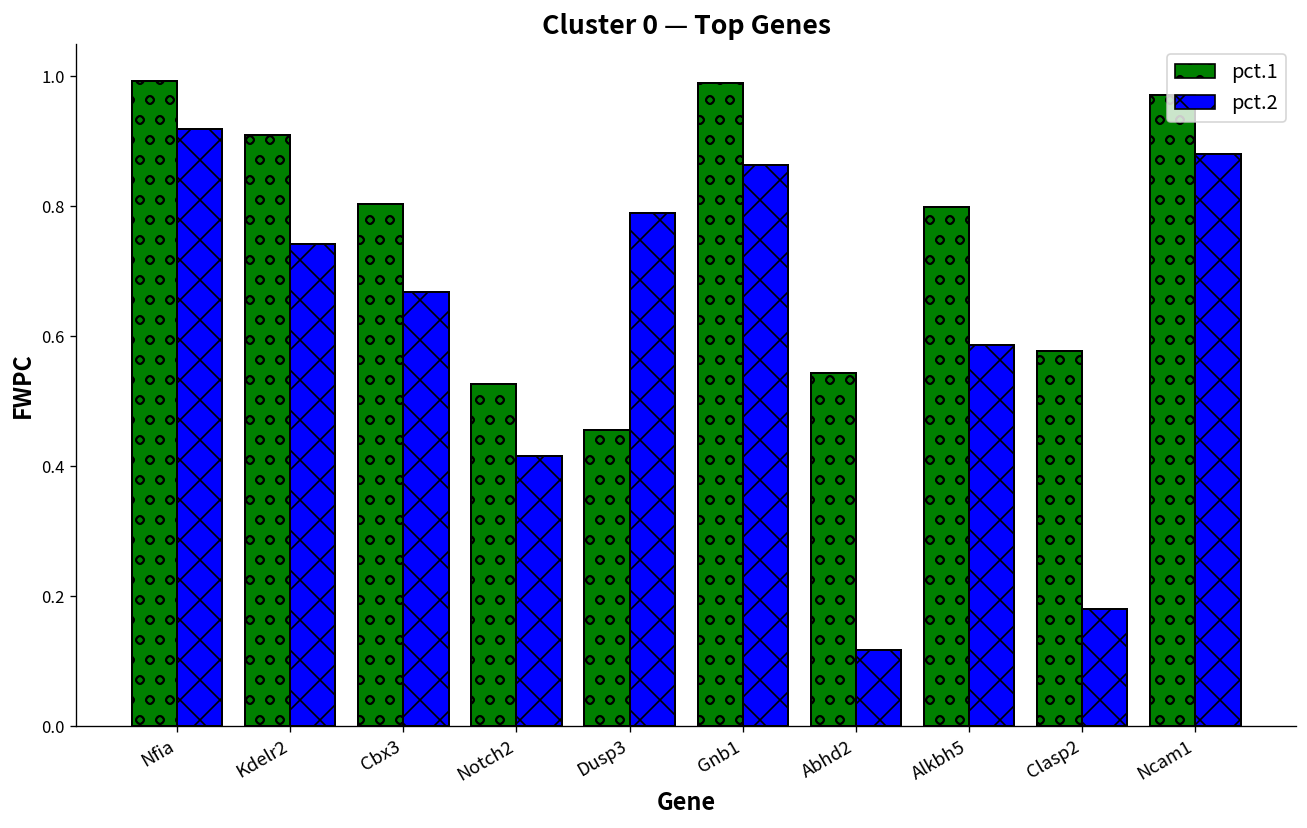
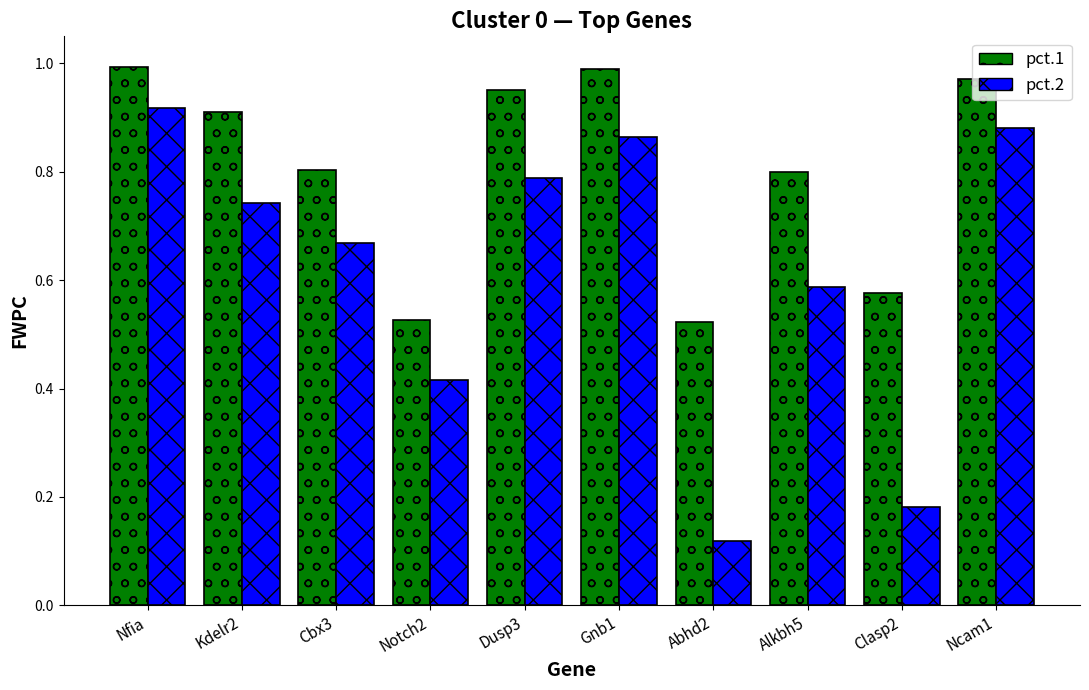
  {
    "pct.1": {
      "Nfia": 0.99,
      "Kdelr2": 0.91,
      "Cbx3": 0.80,
      "Notch2": 0.53,
-     "Dusp3": 0.46,
+     "Dusp3": 0.95,
      "Gnb1": 0.99,
-     "Abhd2": 0.54,
+     "Abhd2": 0.52,
      "Alkbh5": 0.80,
      "Clasp2": 0.58
    },
    "pct.2": {
      "Nfia": 0.92,
      "Kdelr2": 0.74,
      "Cbx3": 0.67,
      "Notch2": 0.42,
      "Dusp3": 0.79,
      "Gnb1": 0.86,
      "Abhd2": 0.12,
      "Alkbh5": 0.59,
      "Clasp2": 0.18,
      "Ncam1": 0.88
    }
  }
